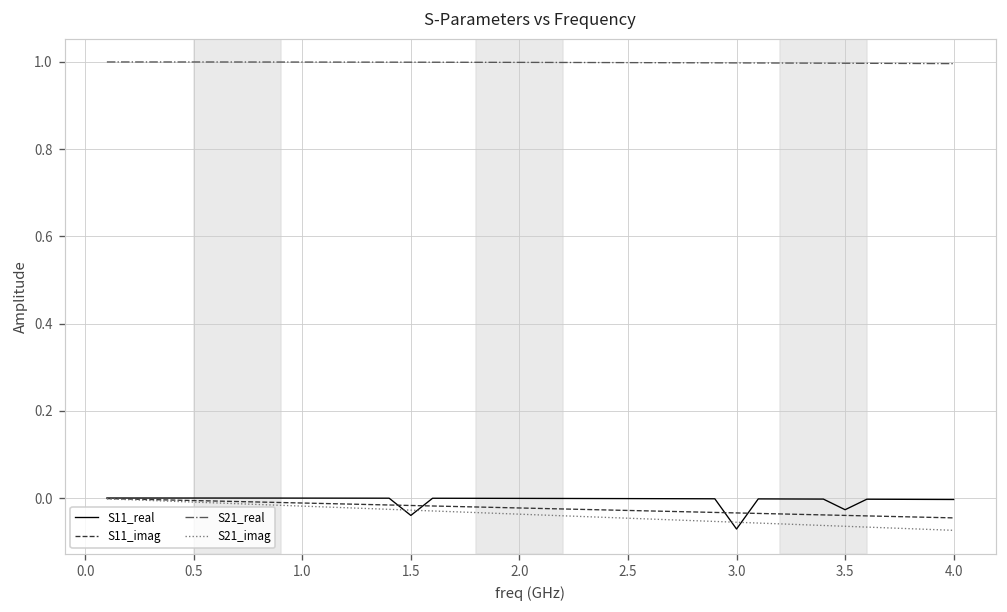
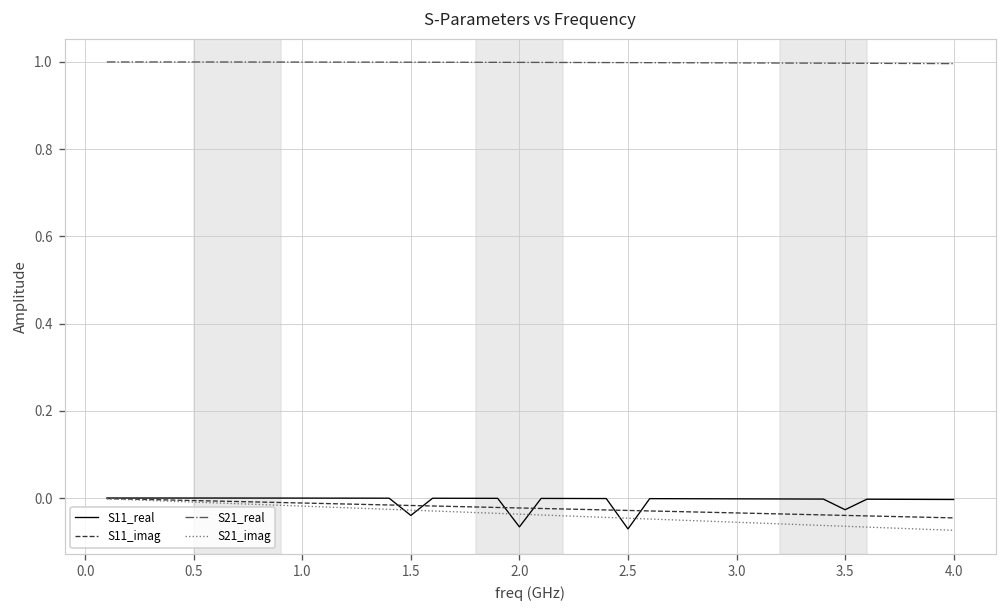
  {
    "S11_real": {
      "1.0": 0.00,
      "1.5": -0.04,
-     "2.0": 0.00,
-     "2.5": 0.00,
-     "3.0": -0.07,
+     "2.0": -0.07,
+     "2.5": -0.07,
+     "3.0": 0.00,
      "3.5": -0.03,
      "4.0": 0.00
    }
  }
